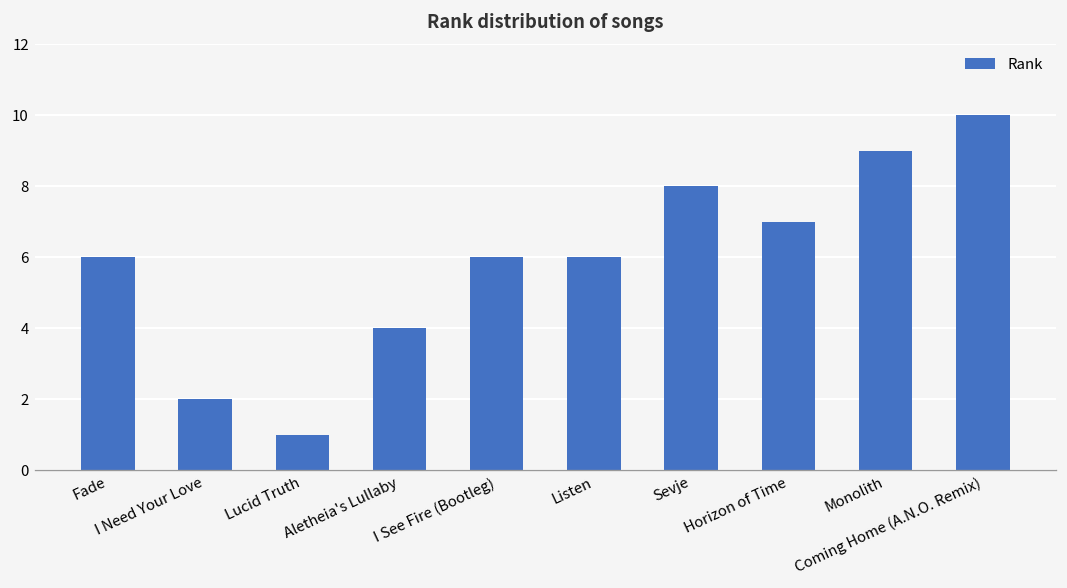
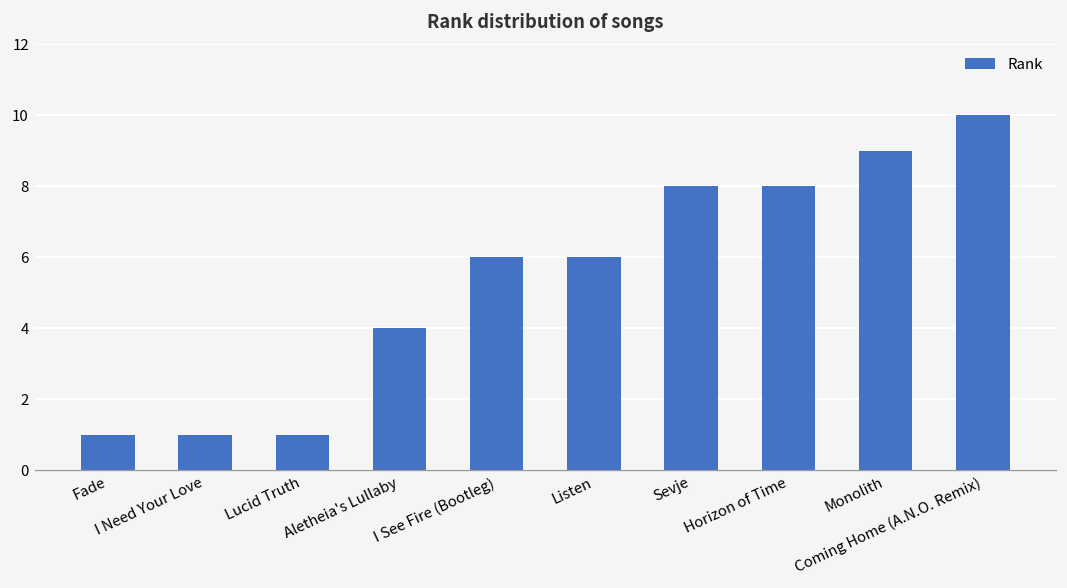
  {
-   "Fade": 6,
-   "I Need Your Love": 2,
+   "Fade": 1,
+   "I Need Your Love": 1,
    "Lucid Truth": 1,
    "Aletheia's Lullaby": 4,
    "I See Fire (Bootleg)": 6,
    "Listen": 6,
    "Sevje": 8,
-   "Horizon of Time": 7,
+   "Horizon of Time": 8,
    "Monolith": 9,
    "Coming Home (A.N.O. Remix)": 10
  }
